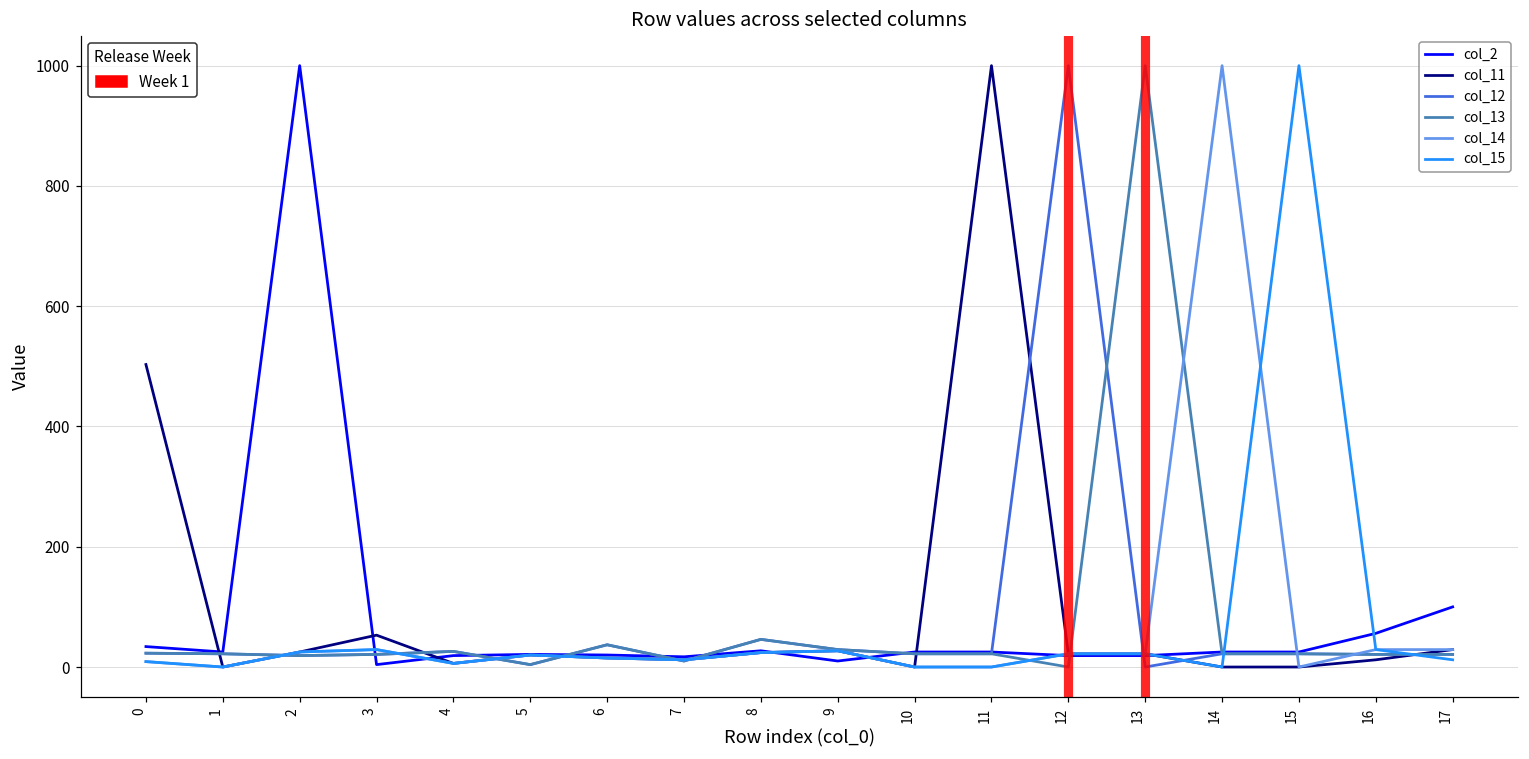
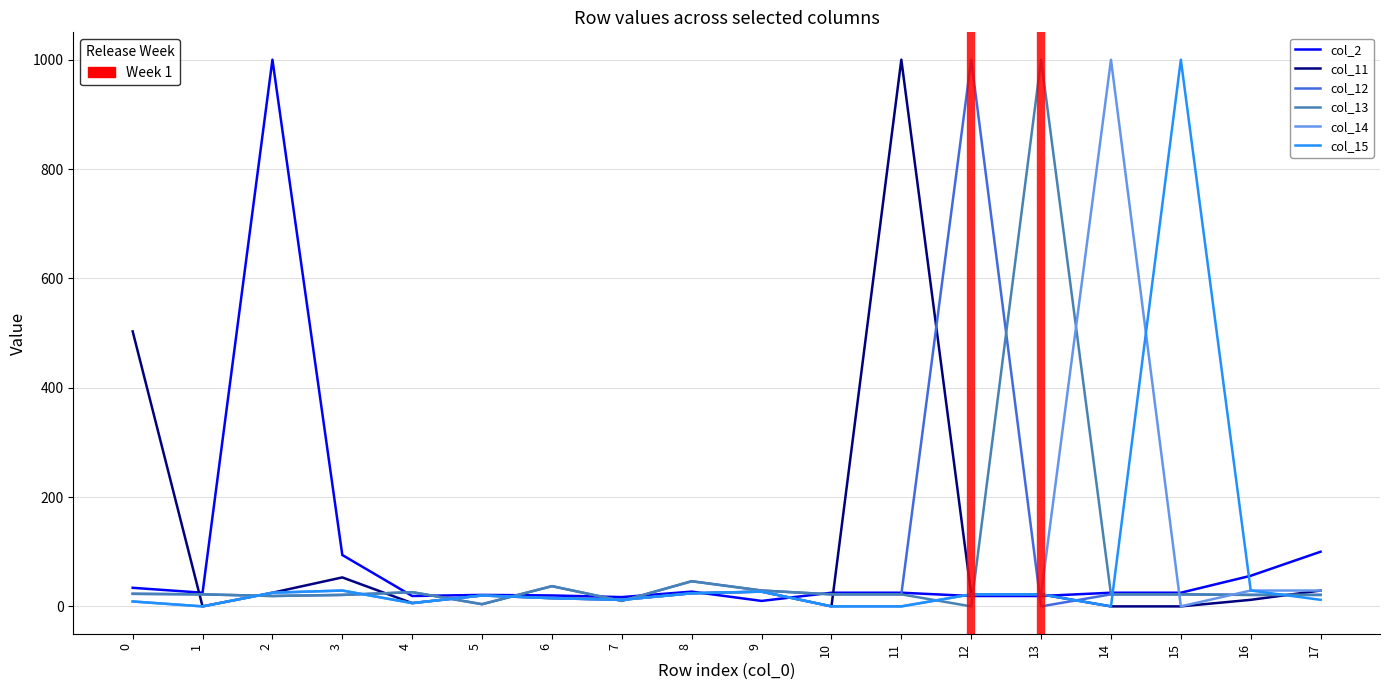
  {
    "col_2": {
      "0": 30,
      "2": 1000,
-     "3": 0,
+     "3": 90,
      "4": 20,
      "6": 20,
      "7": 20,
      "9": 10,
      "16": 60,
      "17": 100
    },
    "col_11": {
      "0": 500,
      "3": 50,
      "11": 1000,
      "16": 10
    },
    "col_15": {
      "15": 1000,
      "17": 10
    }
  }
